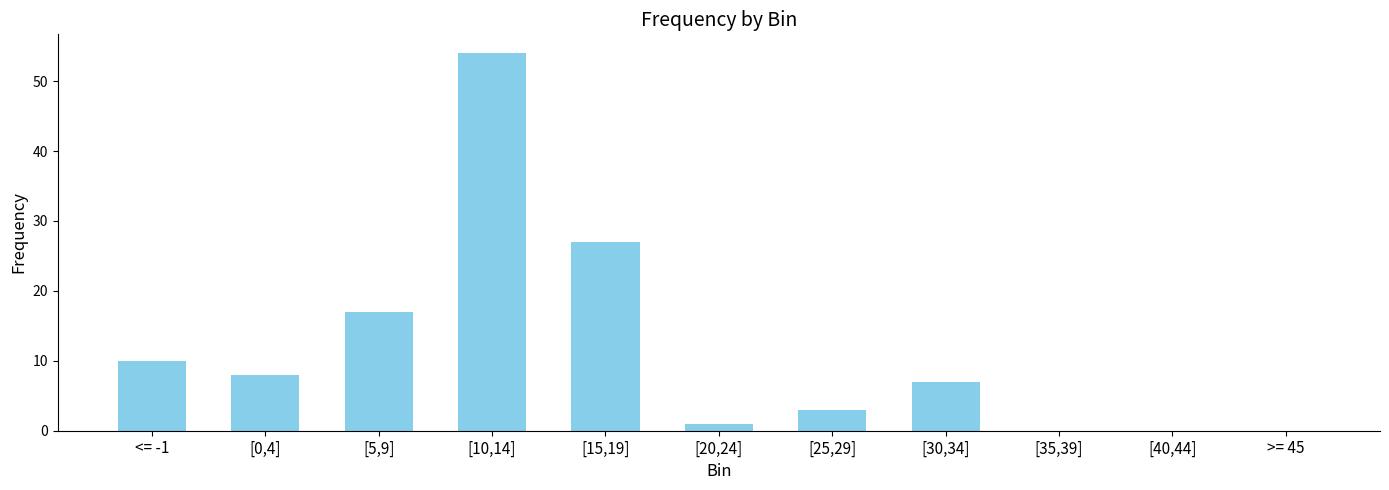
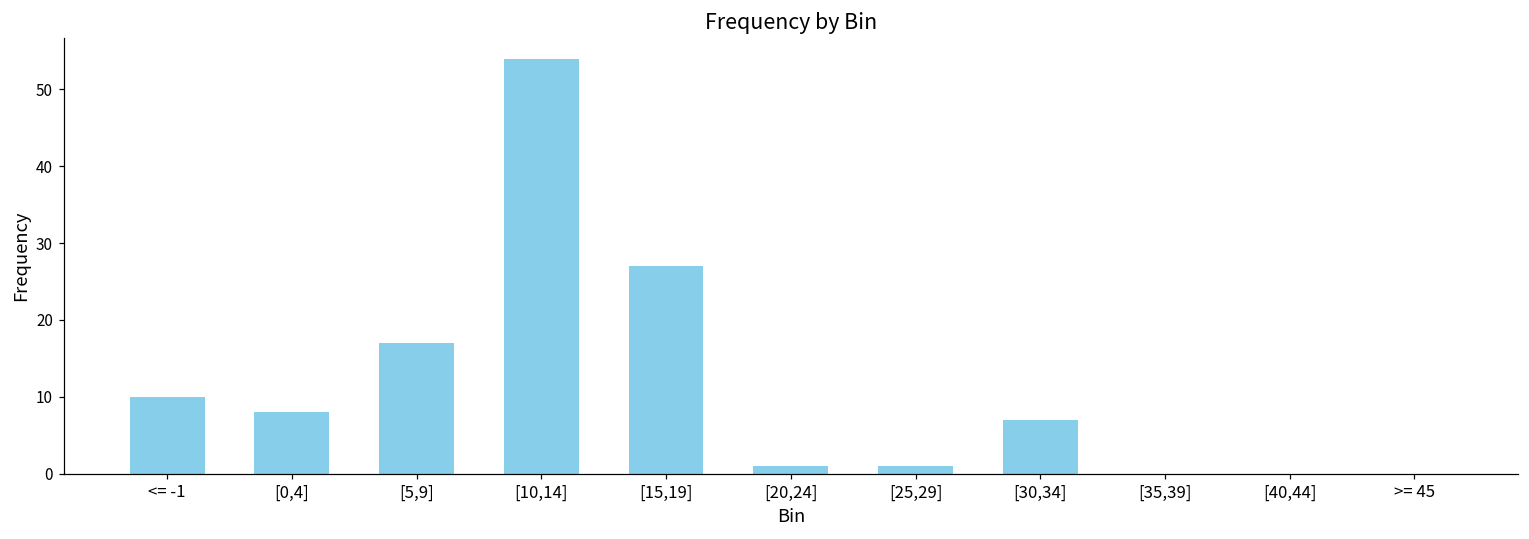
  {
    "<= -1": 10,
    "[0,4]": 8,
    "[5,9]": 17,
    "[10,14]": 54,
    "[15,19]": 27,
    "[20,24]": 1,
-   "[25,29]": 3,
+   "[25,29]": 1,
    "[30,34]": 7,
    "[35,39]": 0,
    "[40,44]": 0,
    ">= 45": 0
  }
